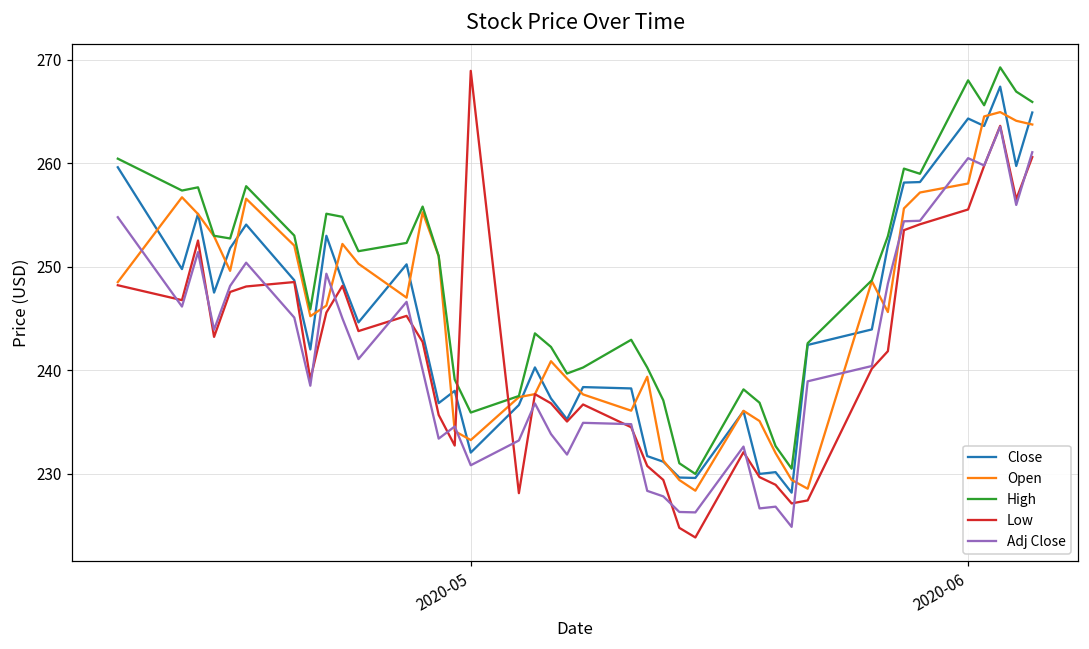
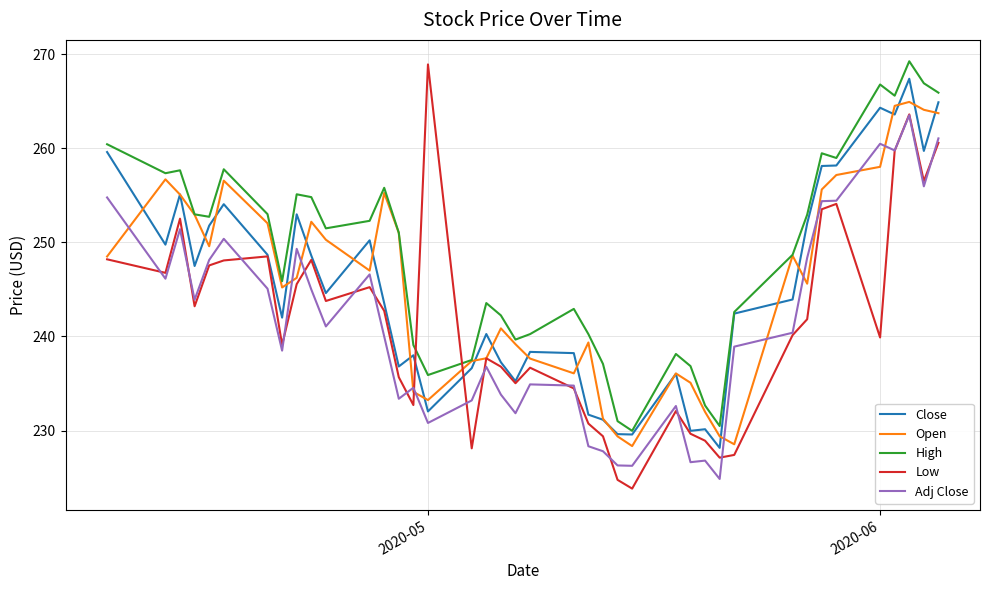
  {
    "Close": {
      "2020-05": 232,
      "2020-06": 264
    },
    "Open": {
      "2020-05": 233,
      "2020-06": 258
    },
    "High": {
      "2020-05": 236,
-     "2020-06": 268
+     "2020-06": 267
    },
    "Low": {
      "2020-05": 269,
-     "2020-06": 256
+     "2020-06": 240
    },
    "Adj Close": {
      "2020-05": 231,
      "2020-06": 260
    }
  }
